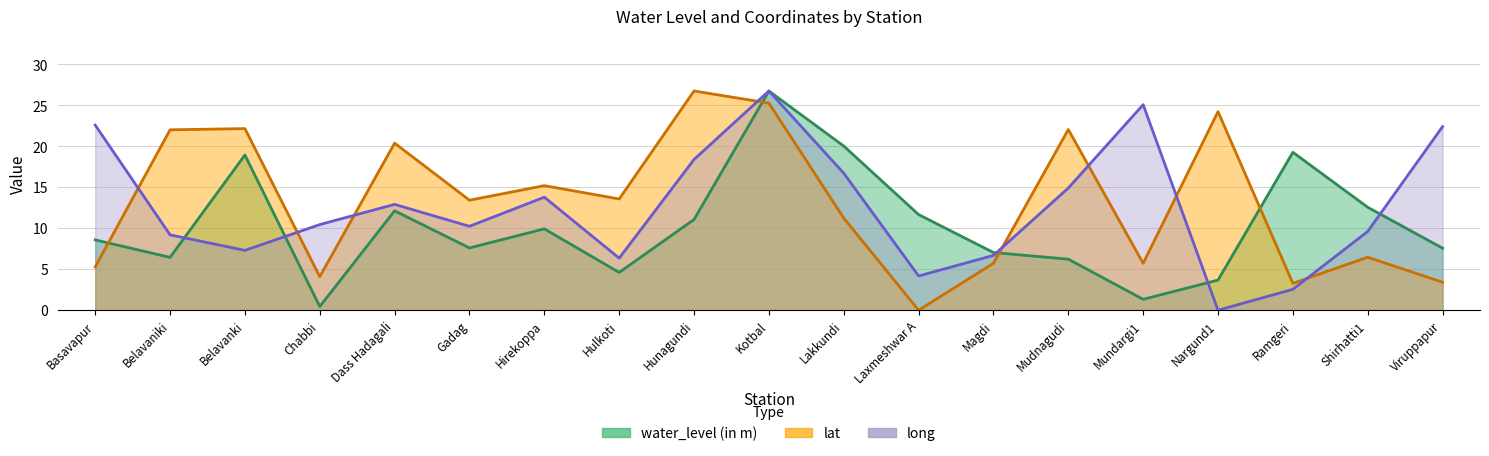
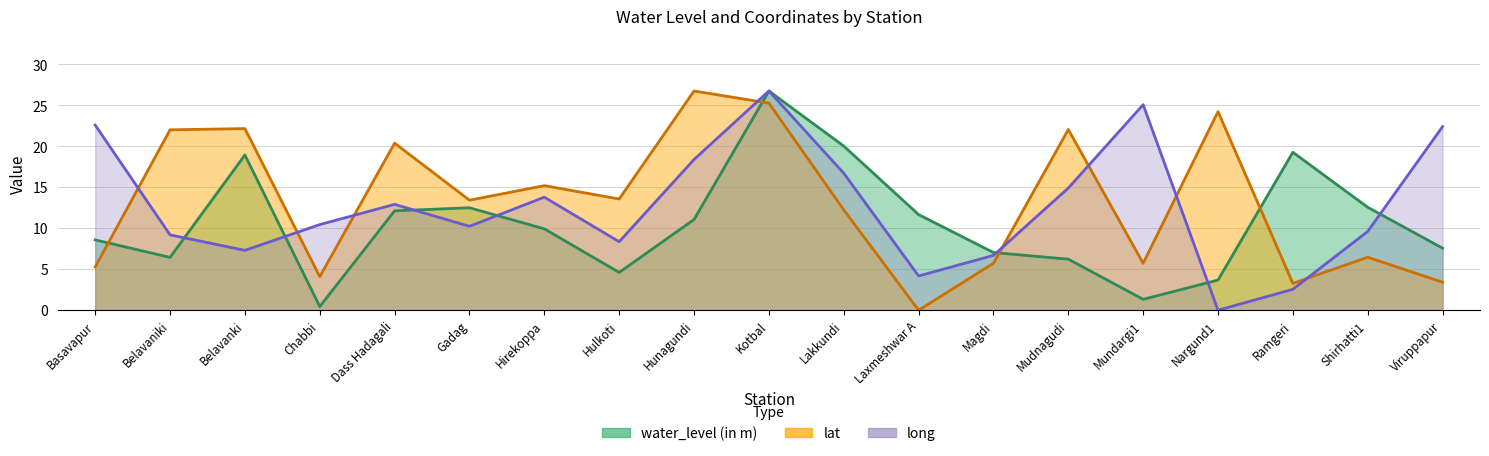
  {
    "water_level (in m)": {
      "Basavapur": 9,
      "Belavaniki": 6,
      "Belavanki": 19,
      "Chabbi": 0,
      "Dass Hadagali": 12,
-     "Gadag": 8,
+     "Gadag": 13,
      "Hirekoppa": 10,
      "Hulkoti": 5,
      "Hunagundi": 11,
      "Lakkundi": 20,
      "Laxmeshwar A": 12,
      "Magdi": 7,
      "Mudnagudi": 6,
      "Mundargi1": 1,
      "Nargund1": 4,
      "Ramgeri": 19,
      "Shirhatti1": 13,
      "Viruppapur": 8
    },
    "lat": {
      "Basavapur": 5,
      "Belavaniki": 22,
      "Belavanki": 22,
      "Chabbi": 4,
      "Dass Hadagali": 20,
      "Gadag": 13,
      "Hirekoppa": 15,
      "Hulkoti": 14,
      "Hunagundi": 27,
      "Kotbal": 25,
-     "Lakkundi": 11,
+     "Lakkundi": 12,
      "Laxmeshwar A": 0,
      "Magdi": 6,
      "Mudnagudi": 22,
      "Mundargi1": 6,
      "Nargund1": 24,
      "Ramgeri": 3,
      "Shirhatti1": 6,
      "Viruppapur": 3
    },
    "long": {
      "Basavapur": 23,
      "Belavaniki": 9,
      "Belavanki": 7,
      "Chabbi": 10,
      "Dass Hadagali": 13,
      "Gadag": 10,
      "Hirekoppa": 14,
-     "Hulkoti": 6,
+     "Hulkoti": 8,
      "Hunagundi": 18,
      "Lakkundi": 17,
      "Laxmeshwar A": 4,
      "Magdi": 7,
      "Mudnagudi": 15,
      "Mundargi1": 25,
      "Nargund1": 0,
      "Ramgeri": 3,
      "Shirhatti1": 10,
      "Viruppapur": 22
    }
  }
